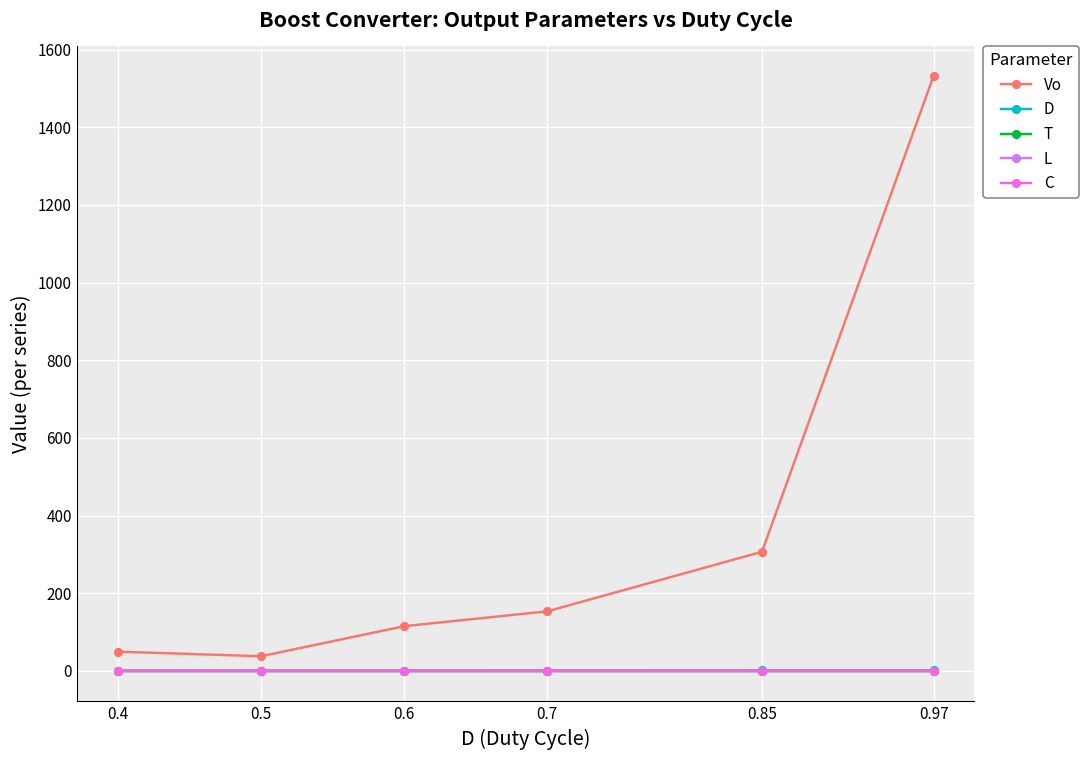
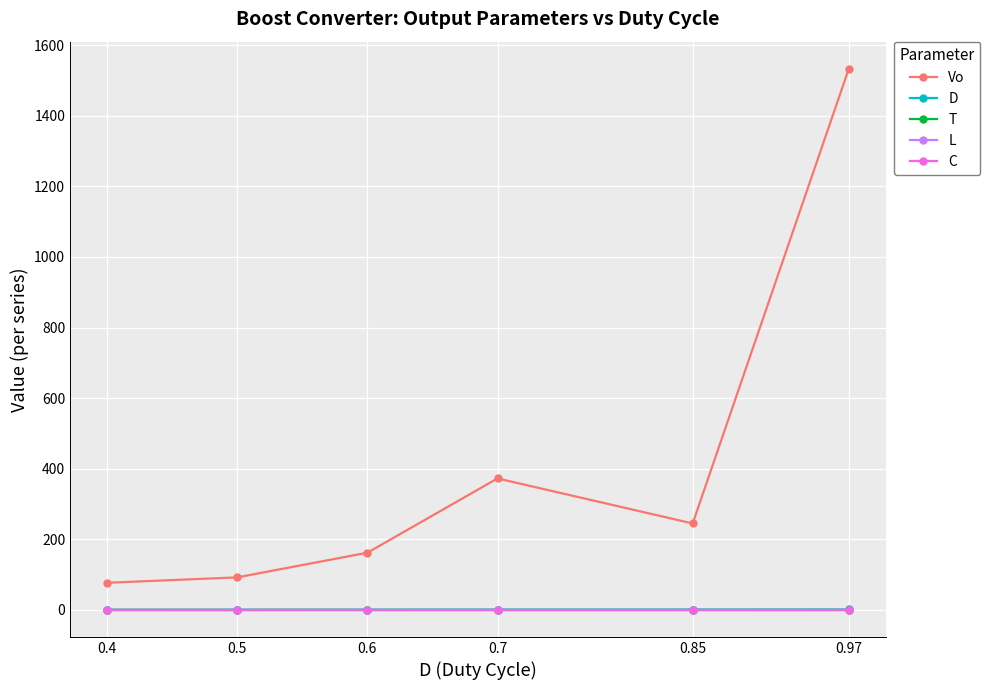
  {
    "Vo": {
-     "0.4": 50,
-     "0.5": 40,
-     "0.6": 120,
-     "0.7": 150,
-     "0.85": 310,
+     "0.4": 80,
+     "0.5": 90,
+     "0.6": 160,
+     "0.7": 370,
+     "0.85": 240,
      "0.97": 1530
    },
    "C": {
      "0.4": 0,
      "0.5": 0,
      "0.6": 0,
      "0.7": 0,
      "0.85": 0,
      "0.97": 0
    }
  }
